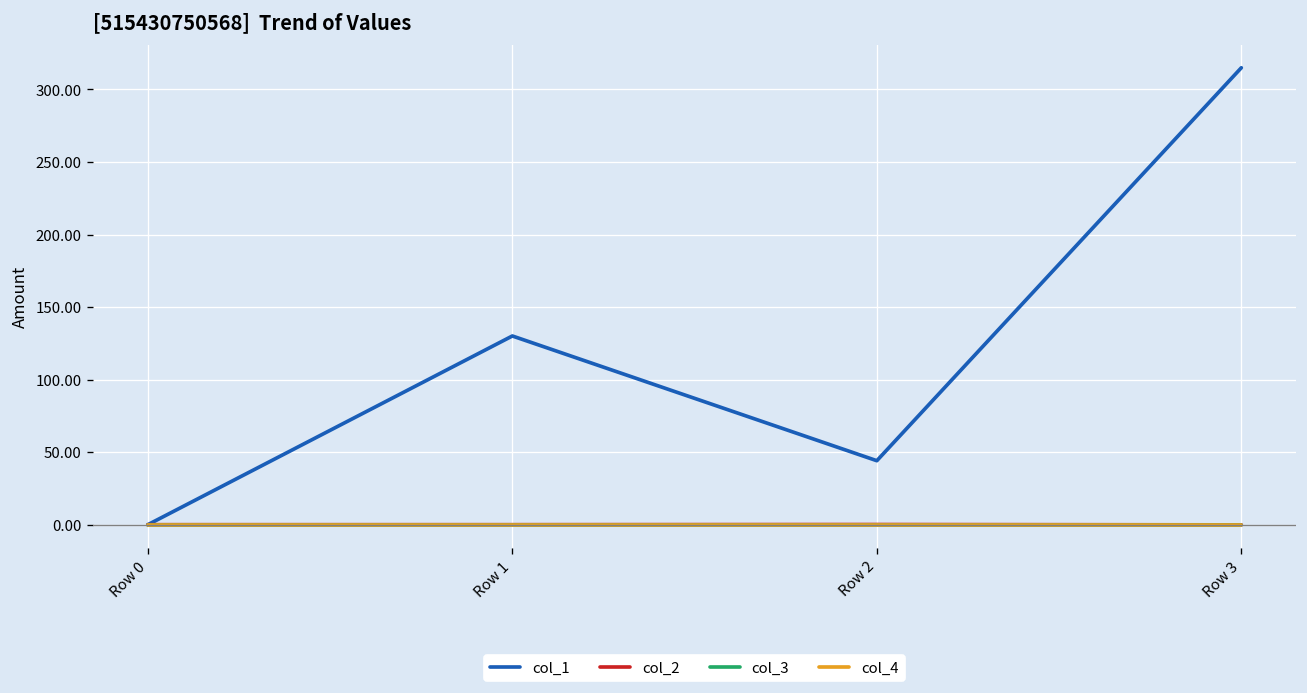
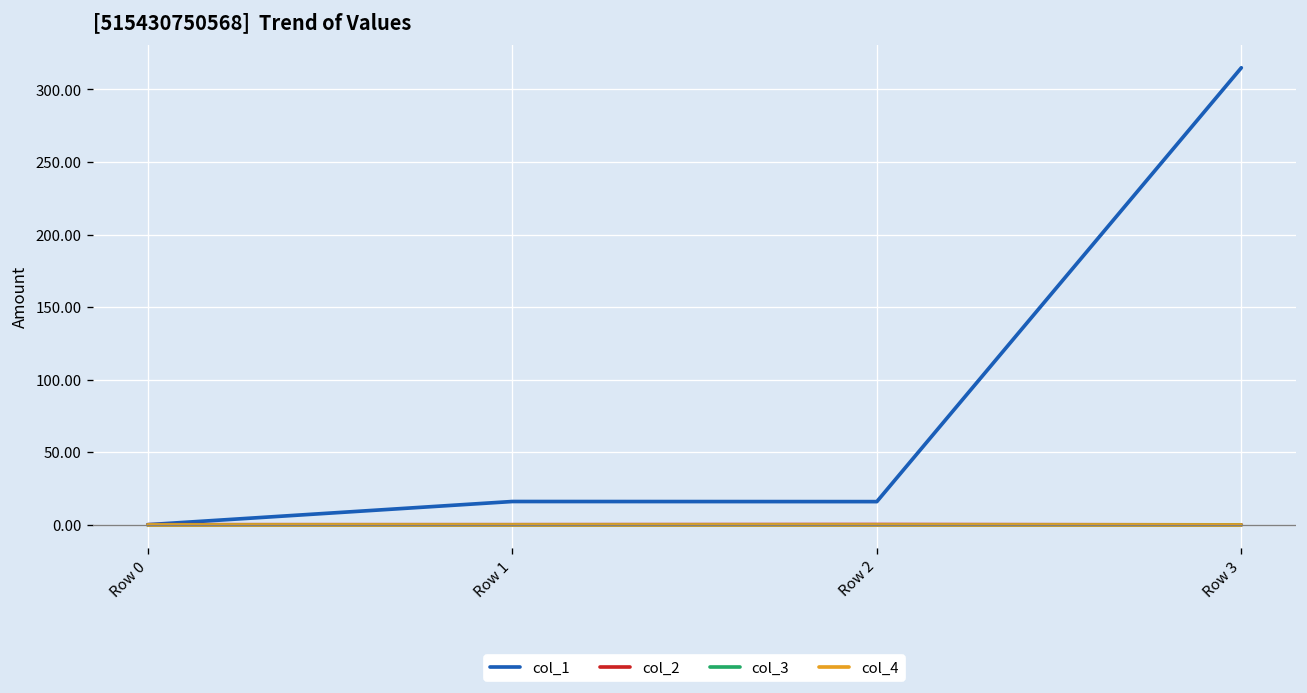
  {
    "col_1": {
-     "Row 1": 130,
-     "Row 2": 44,
+     "Row 1": 16,
+     "Row 2": 16,
      "Row 3": 315
    },
    "col_4": {
      "Row 1": 0,
      "Row 2": 0,
      "Row 3": 0
    }
  }
